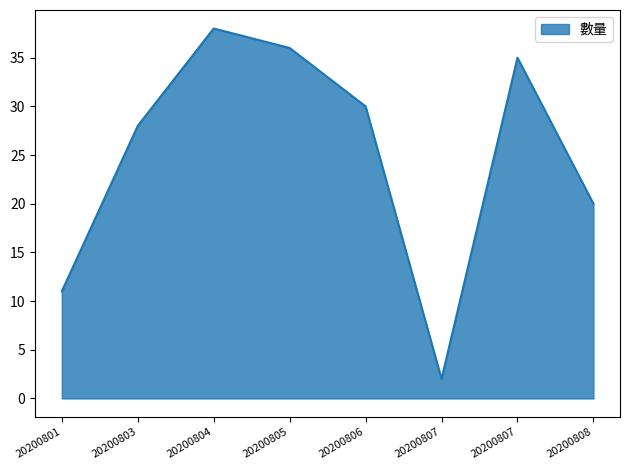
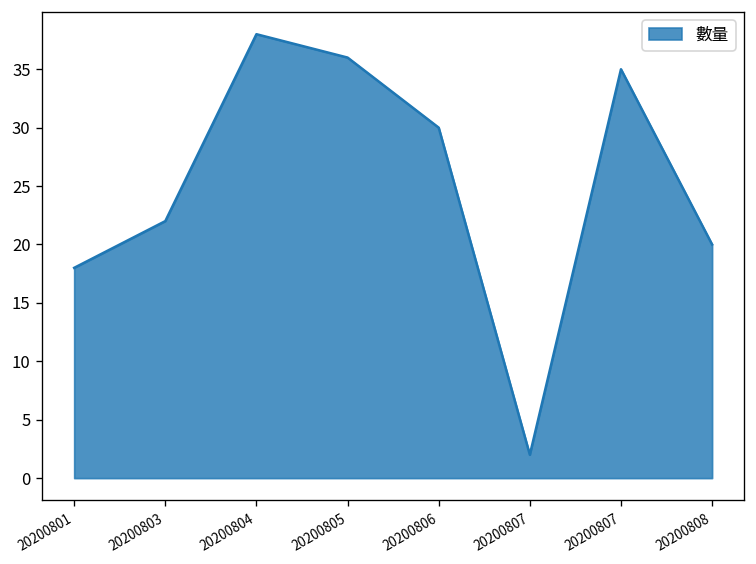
  {
-   "20200801": 11,
-   "20200803": 28,
+   "20200801": 18,
+   "20200803": 22,
    "20200804": 38,
    "20200805": 36,
    "20200806": 30,
    "20200808": 20
  }
